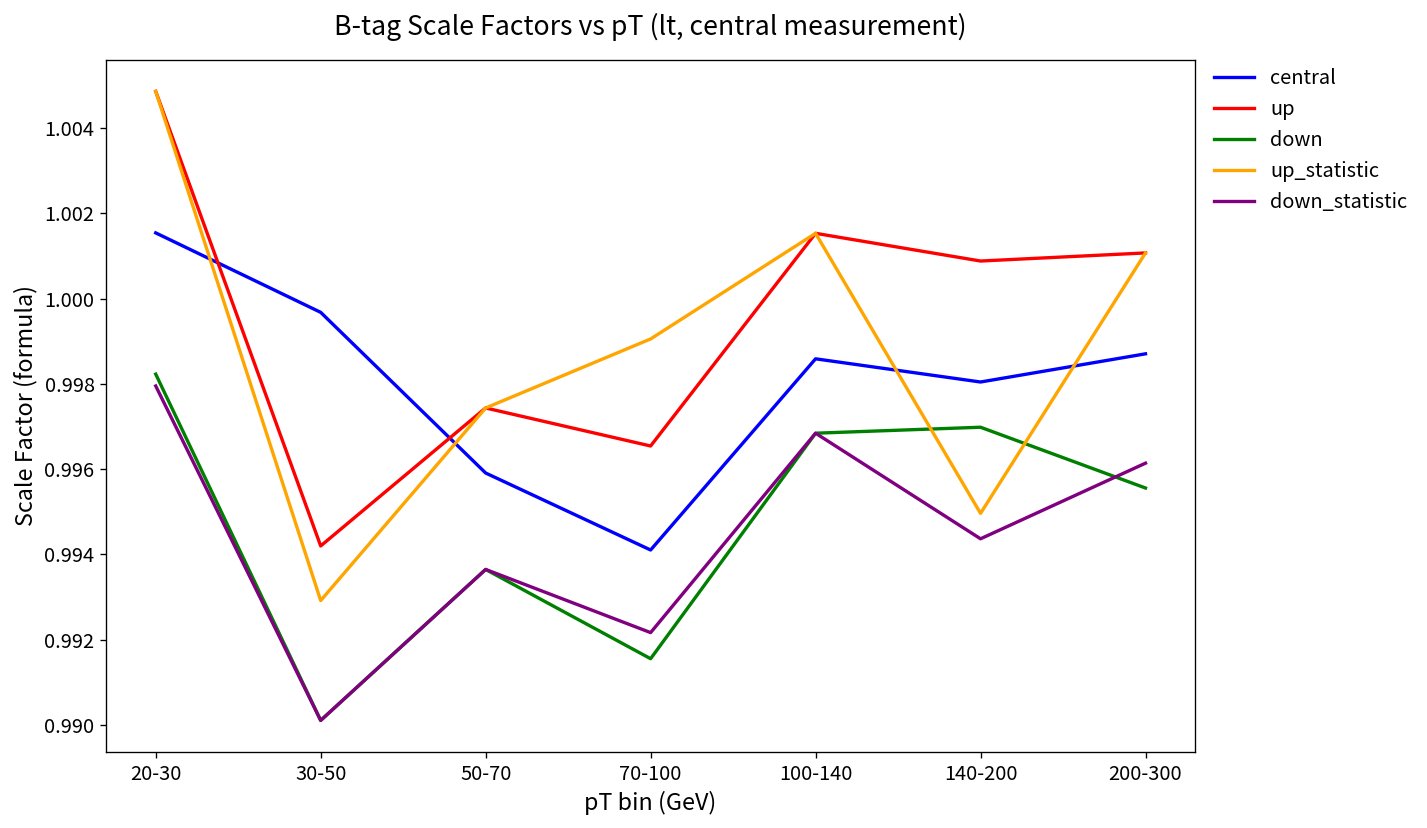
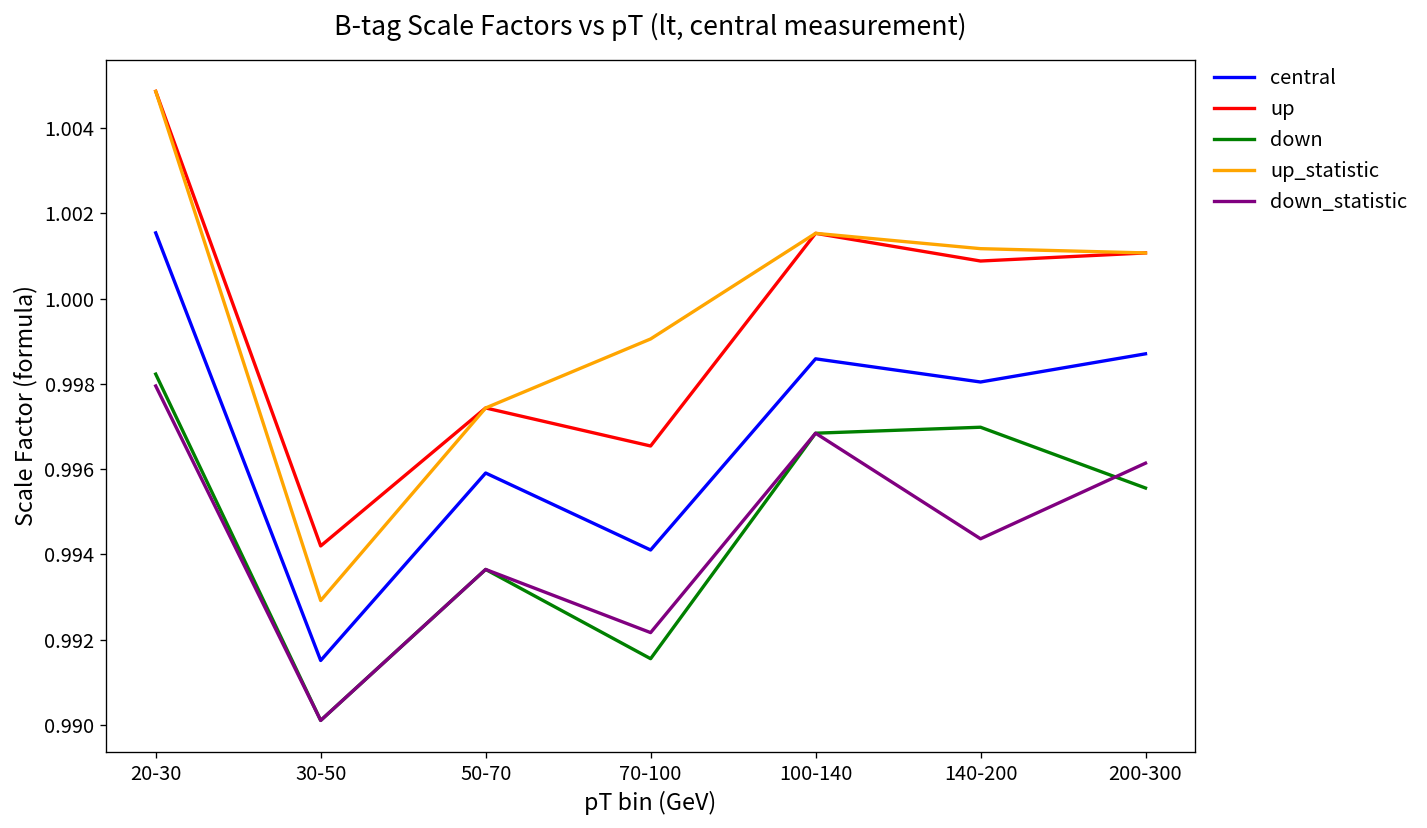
  {
    "central": {
      "20-30": 1.0015,
-     "30-50": 0.9997,
+     "30-50": 0.9915,
      "50-70": 0.9959,
      "70-100": 0.9941,
      "100-140": 0.9986,
      "140-200": 0.9980,
      "200-300": 0.9987
    },
    "up": {
      "30-50": 0.9942,
      "70-100": 0.9965,
      "140-200": 1.0009
    },
    "down": {
      "20-30": 0.9982,
      "70-100": 0.9916,
      "140-200": 0.9970,
      "200-300": 0.9956
    },
    "up_statistic": {
      "30-50": 0.9929,
      "70-100": 0.9991,
-     "140-200": 0.9950
+     "140-200": 1.0012
    },
    "down_statistic": {
      "20-30": 0.9979,
      "70-100": 0.9922,
      "140-200": 0.9944,
      "200-300": 0.9961
    }
  }
